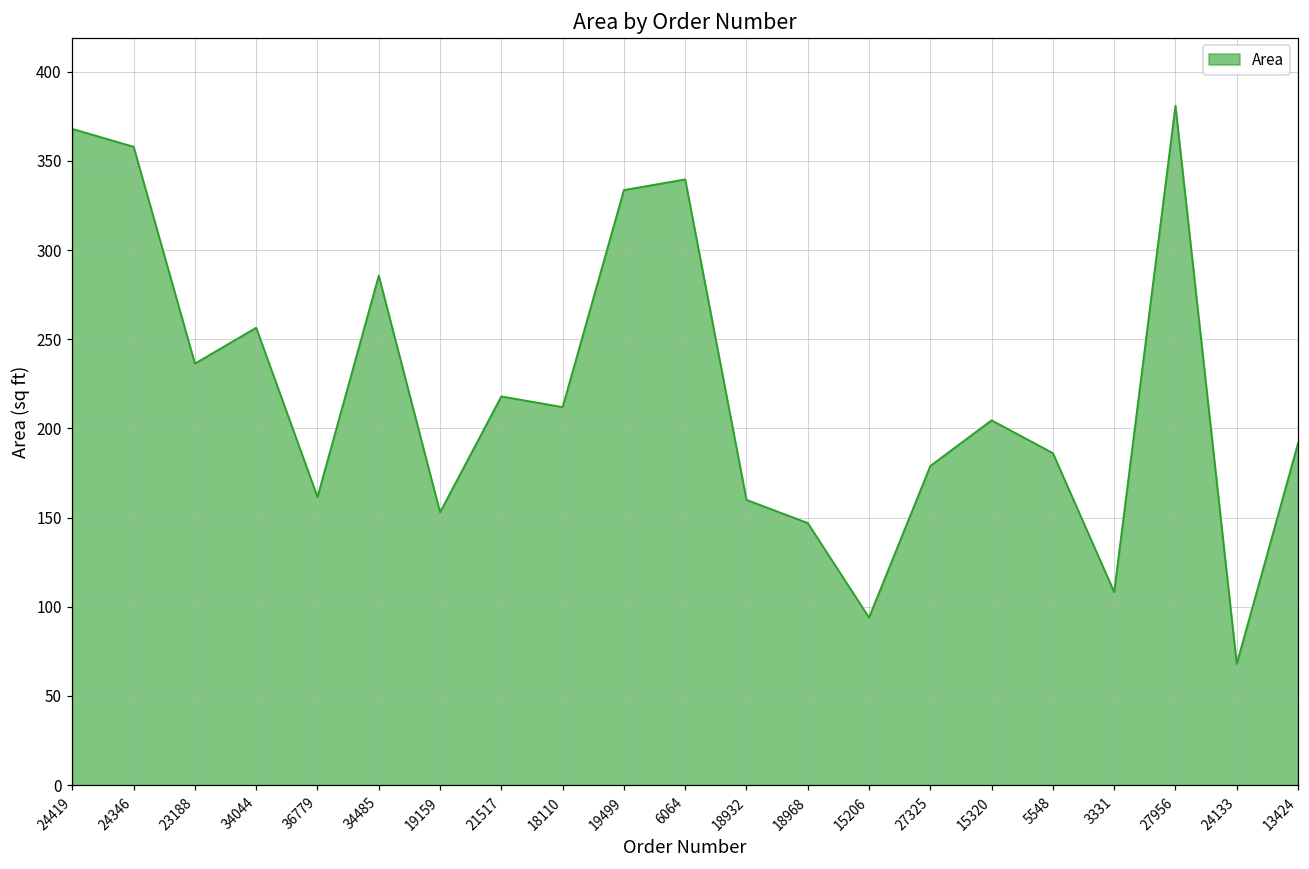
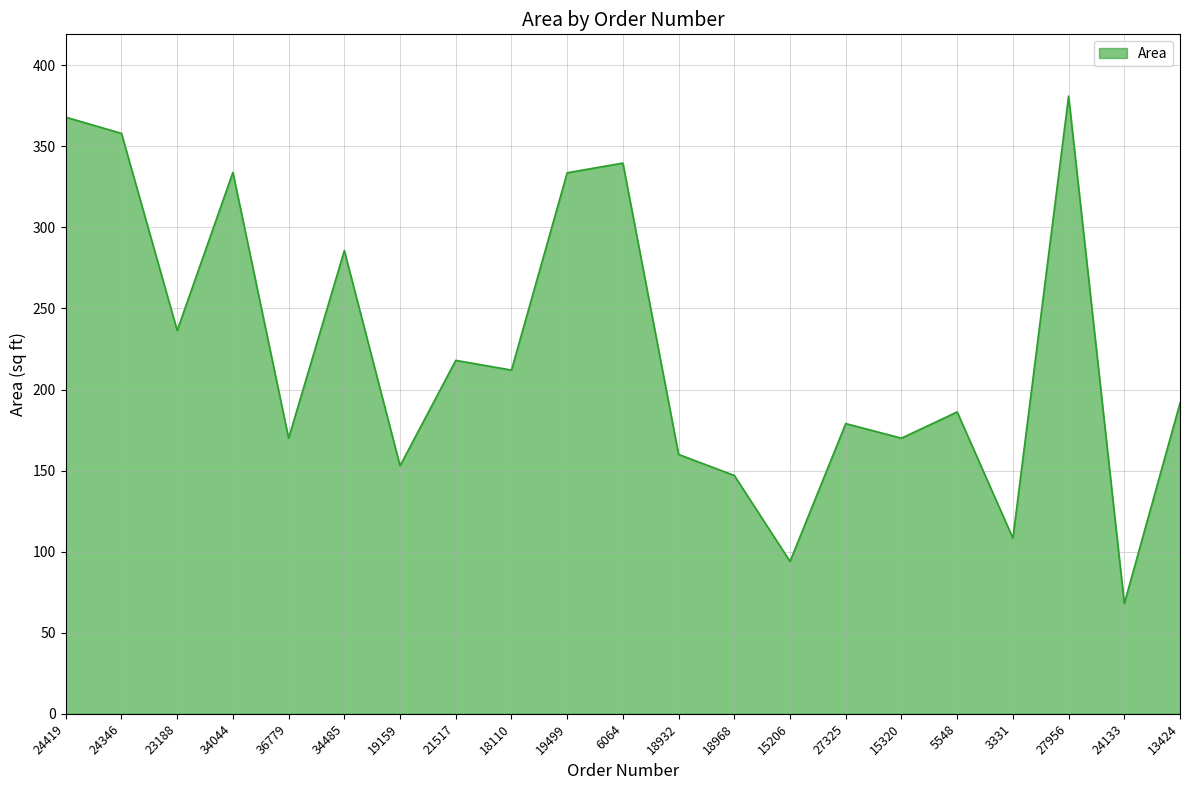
  {
    "24419": 368,
    "24346": 358,
    "23188": 236,
-   "34044": 257,
-   "36779": 162,
+   "34044": 334,
+   "36779": 170,
    "34485": 286,
    "19159": 153,
    "21517": 218,
    "18110": 212,
    "19499": 334,
    "6064": 340,
    "18932": 160,
    "18968": 147,
    "15206": 94,
    "27325": 179,
-   "15320": 205,
+   "15320": 170,
    "5548": 186,
    "3331": 108,
    "27956": 381,
    "24133": 68,
    "13424": 192
  }
